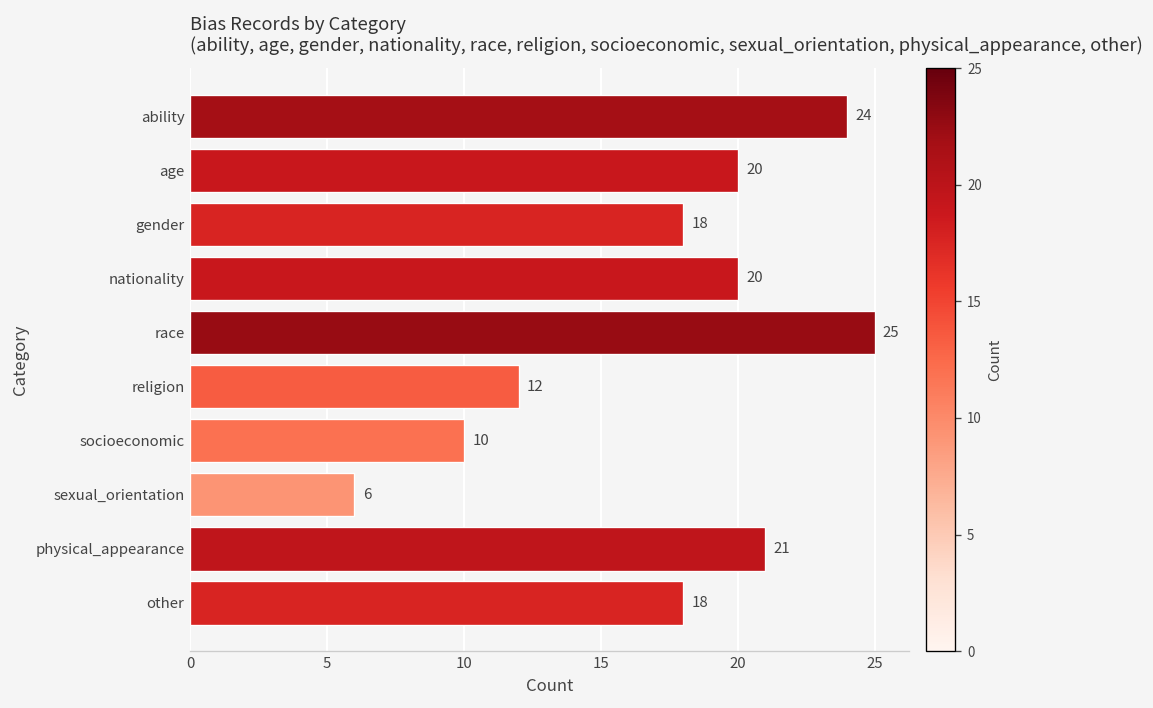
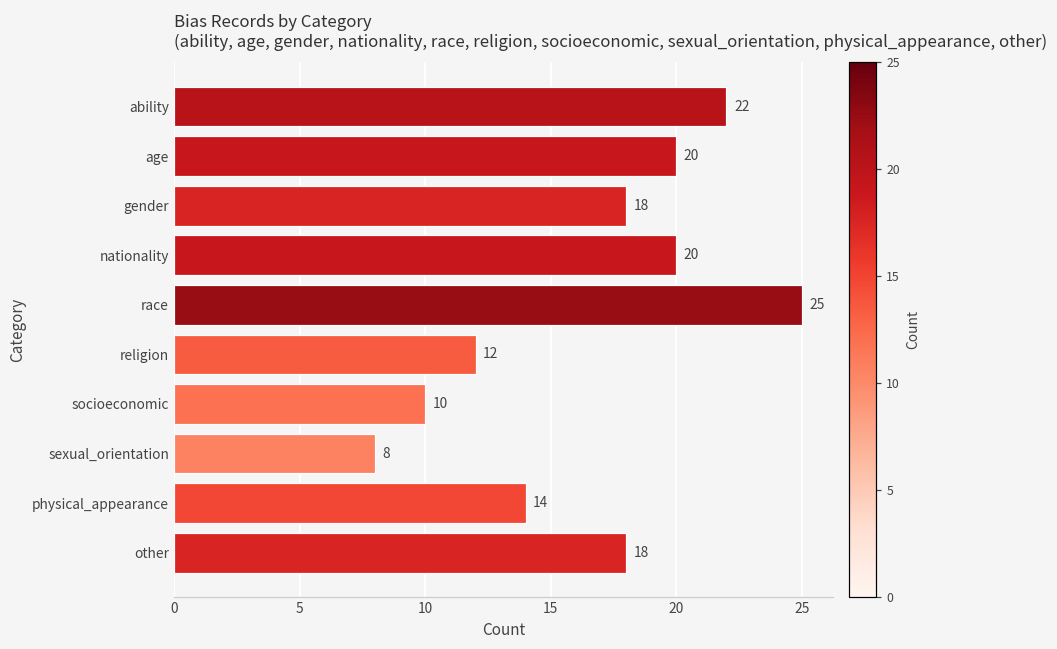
  {
-   "ability": 24,
+   "ability": 22,
    "age": 20,
    "gender": 18,
    "nationality": 20,
    "race": 25,
    "religion": 12,
    "socioeconomic": 10,
-   "sexual_orientation": 6,
-   "physical_appearance": 21,
+   "sexual_orientation": 8,
+   "physical_appearance": 14,
    "other": 18
  }
